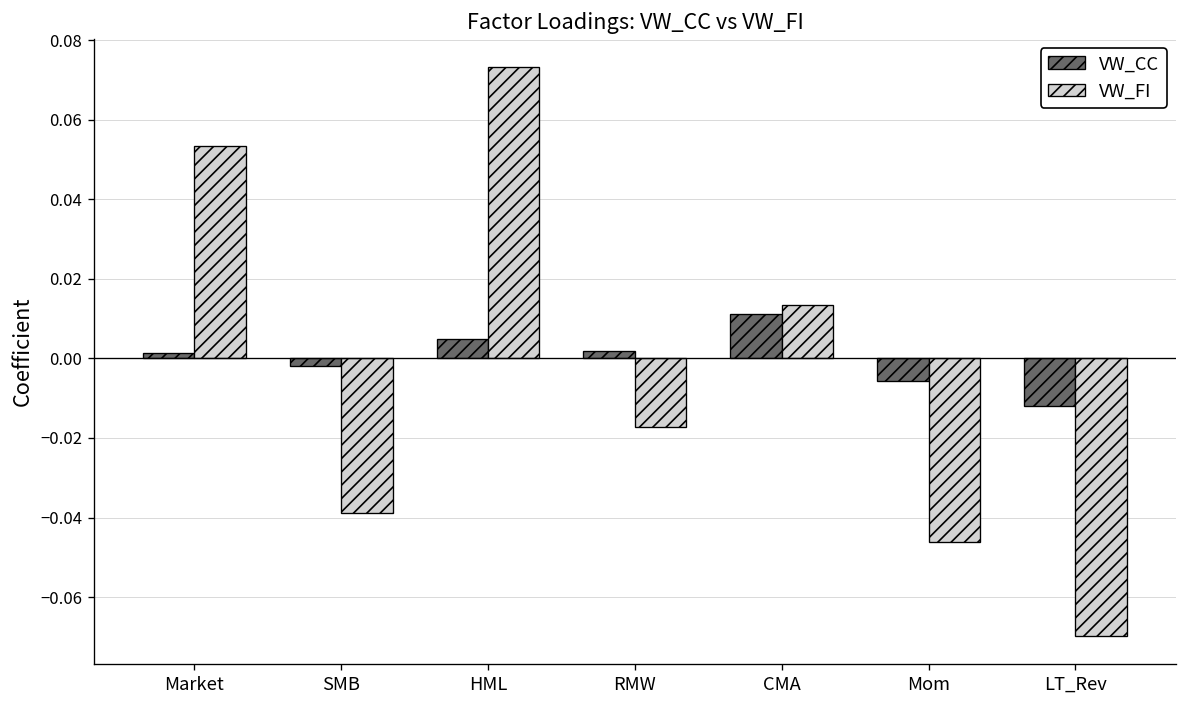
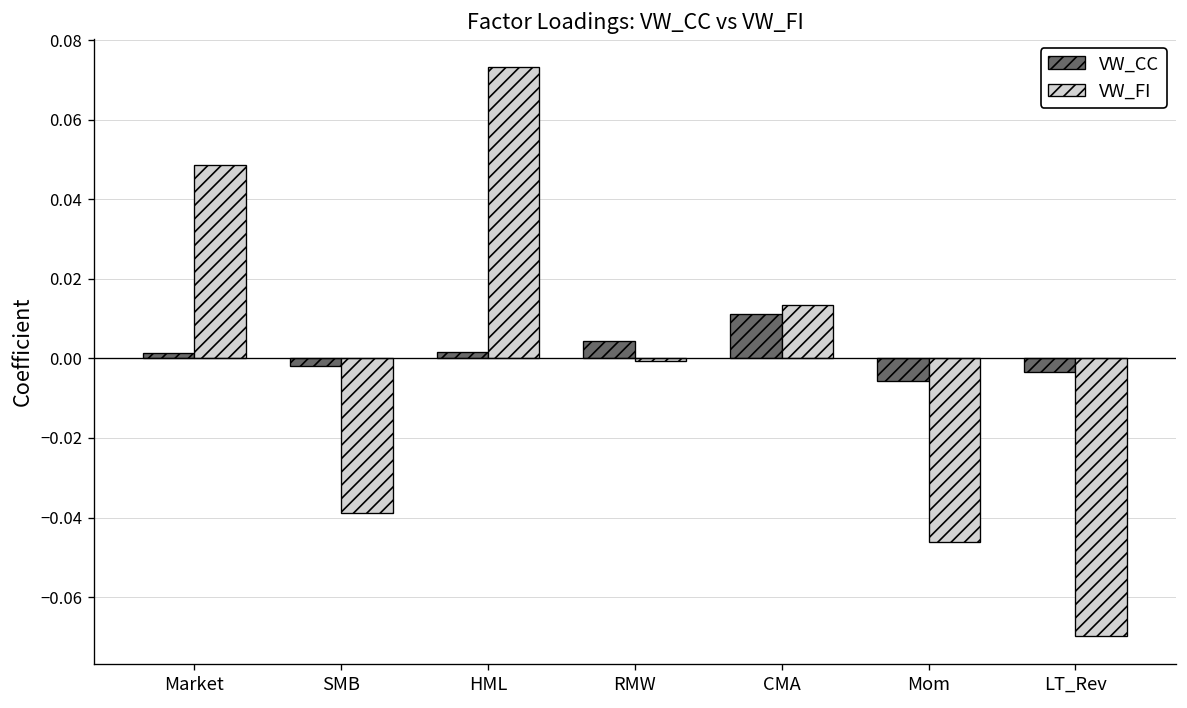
  {
    "VW_CC": {
      "Market": 0.001,
      "SMB": -0.002,
-     "HML": 0.005,
-     "RMW": 0.002,
+     "HML": 0.002,
+     "RMW": 0.004,
      "CMA": 0.011,
      "Mom": -0.006,
-     "LT_Rev": -0.012
+     "LT_Rev": -0.004
    },
    "VW_FI": {
-     "Market": 0.053,
+     "Market": 0.049,
      "SMB": -0.039,
      "HML": 0.073,
-     "RMW": -0.017,
+     "RMW": -0.001,
      "CMA": 0.013,
      "Mom": -0.046,
      "LT_Rev": -0.070
    }
  }
